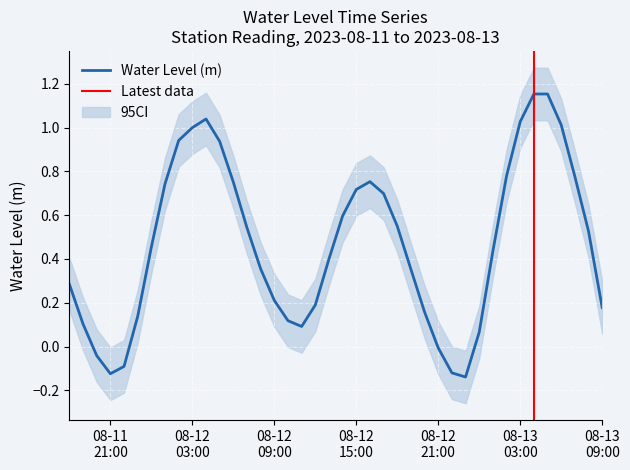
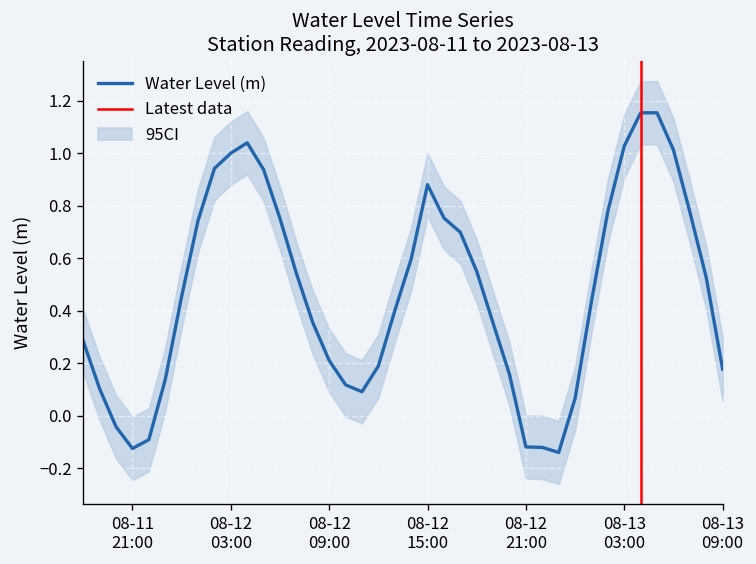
  {
    "Water Level (m)": {
      "08-11 21:00": -0.12,
      "08-12 03:00": 1.00,
      "08-12 09:00": 0.21,
-     "08-12 15:00": 0.72,
-     "08-12 21:00": -0.01,
+     "08-12 15:00": 0.88,
+     "08-12 21:00": -0.12,
      "08-13 03:00": 1.03,
      "08-13 09:00": 0.18
    }
  }
